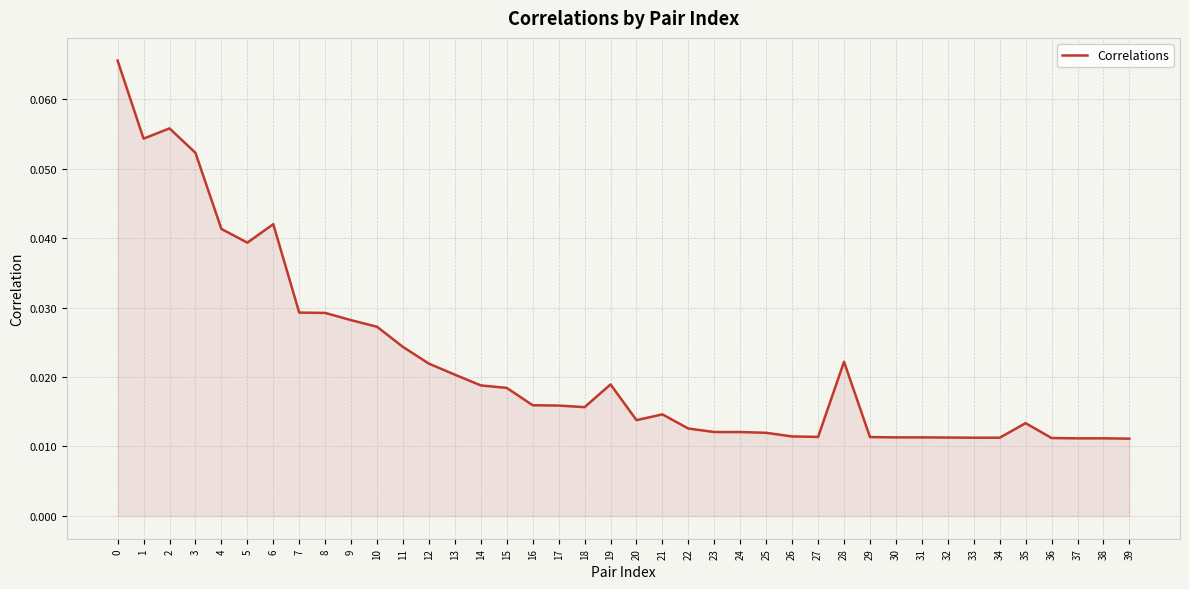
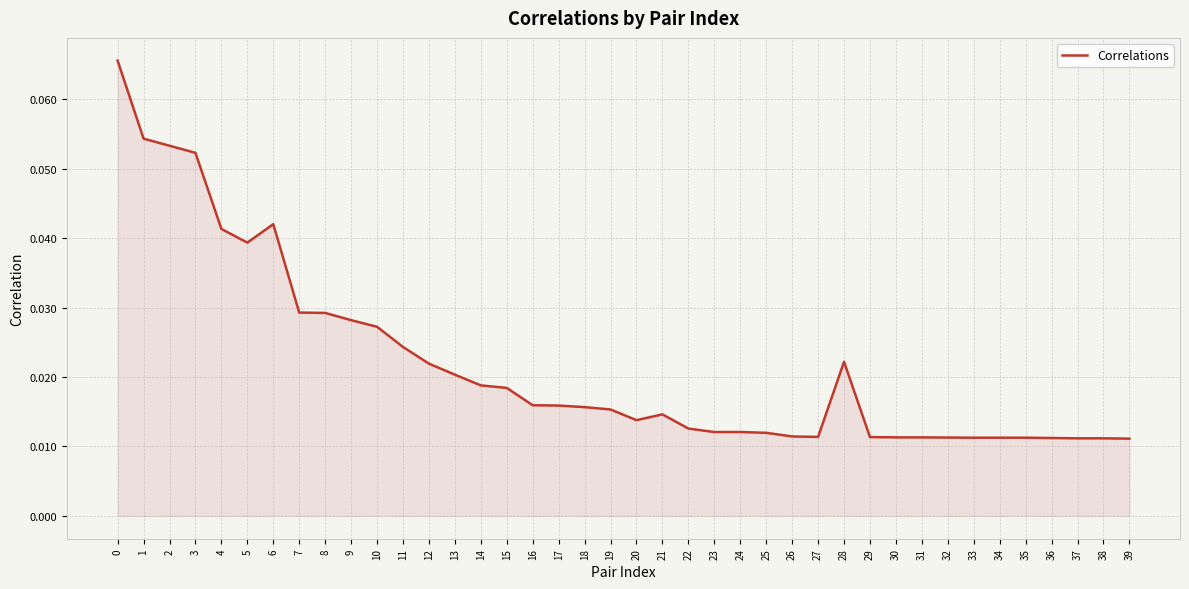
  {
    "0": 0.066,
    "1": 0.054,
-   "2": 0.056,
+   "2": 0.053,
    "3": 0.052,
    "4": 0.041,
    "5": 0.039,
    "6": 0.042,
    "7": 0.029,
    "8": 0.029,
    "9": 0.028,
    "10": 0.027,
    "11": 0.024,
    "12": 0.022,
    "13": 0.020,
    "14": 0.019,
    "15": 0.018,
    "16": 0.016,
    "17": 0.016,
    "18": 0.016,
-   "19": 0.019,
+   "19": 0.015,
    "20": 0.014,
    "21": 0.015,
    "22": 0.013,
    "23": 0.012,
    "24": 0.012,
    "25": 0.012,
    "26": 0.011,
    "27": 0.011,
    "28": 0.022,
    "29": 0.011,
    "30": 0.011,
    "31": 0.011,
    "32": 0.011,
    "33": 0.011,
    "34": 0.011,
-   "35": 0.013,
+   "35": 0.011,
    "36": 0.011,
    "37": 0.011,
    "38": 0.011,
    "39": 0.011
  }
